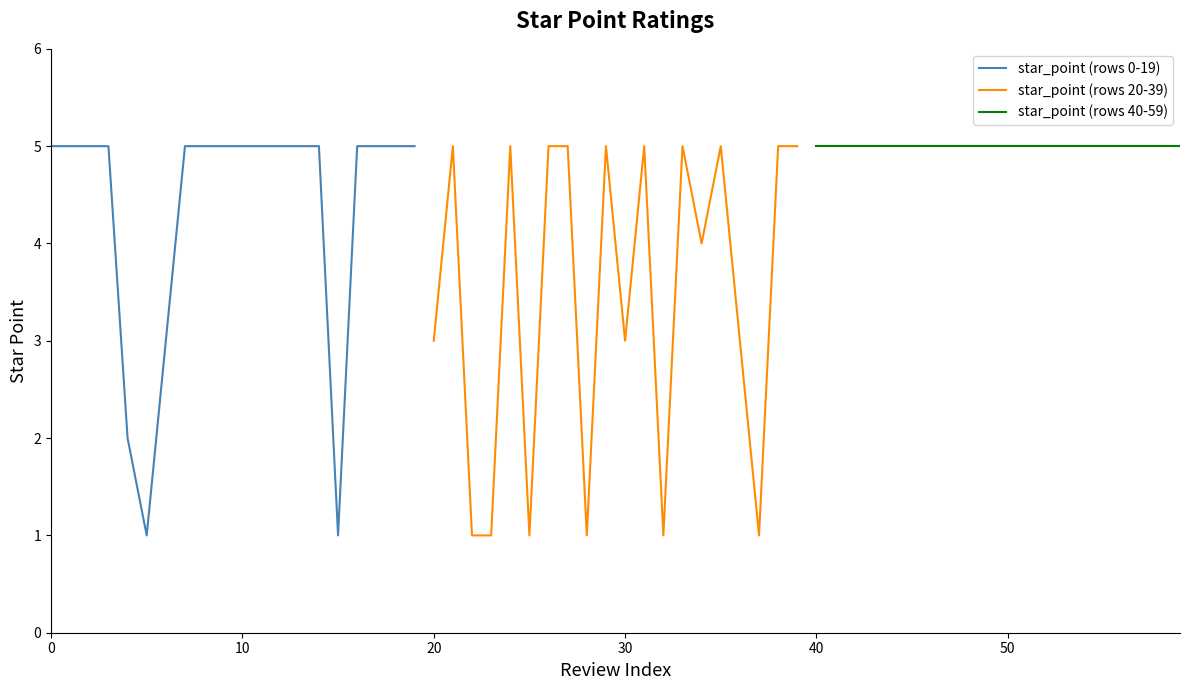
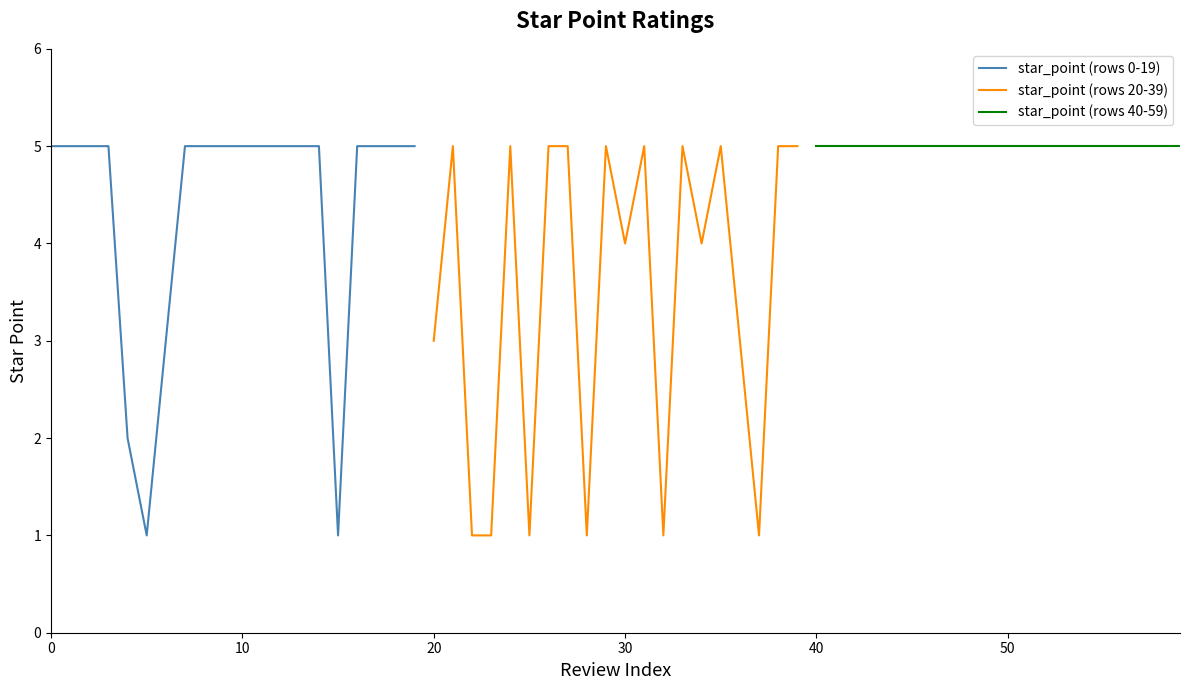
  {
    "star_point (rows 0-19)": {
      "0": 5,
      "10": 5
    },
    "star_point (rows 20-39)": {
      "20": 3,
-     "30": 3
+     "30": 4
    },
    "star_point (rows 40-59)": {
      "40": 5,
      "50": 5
    }
  }
